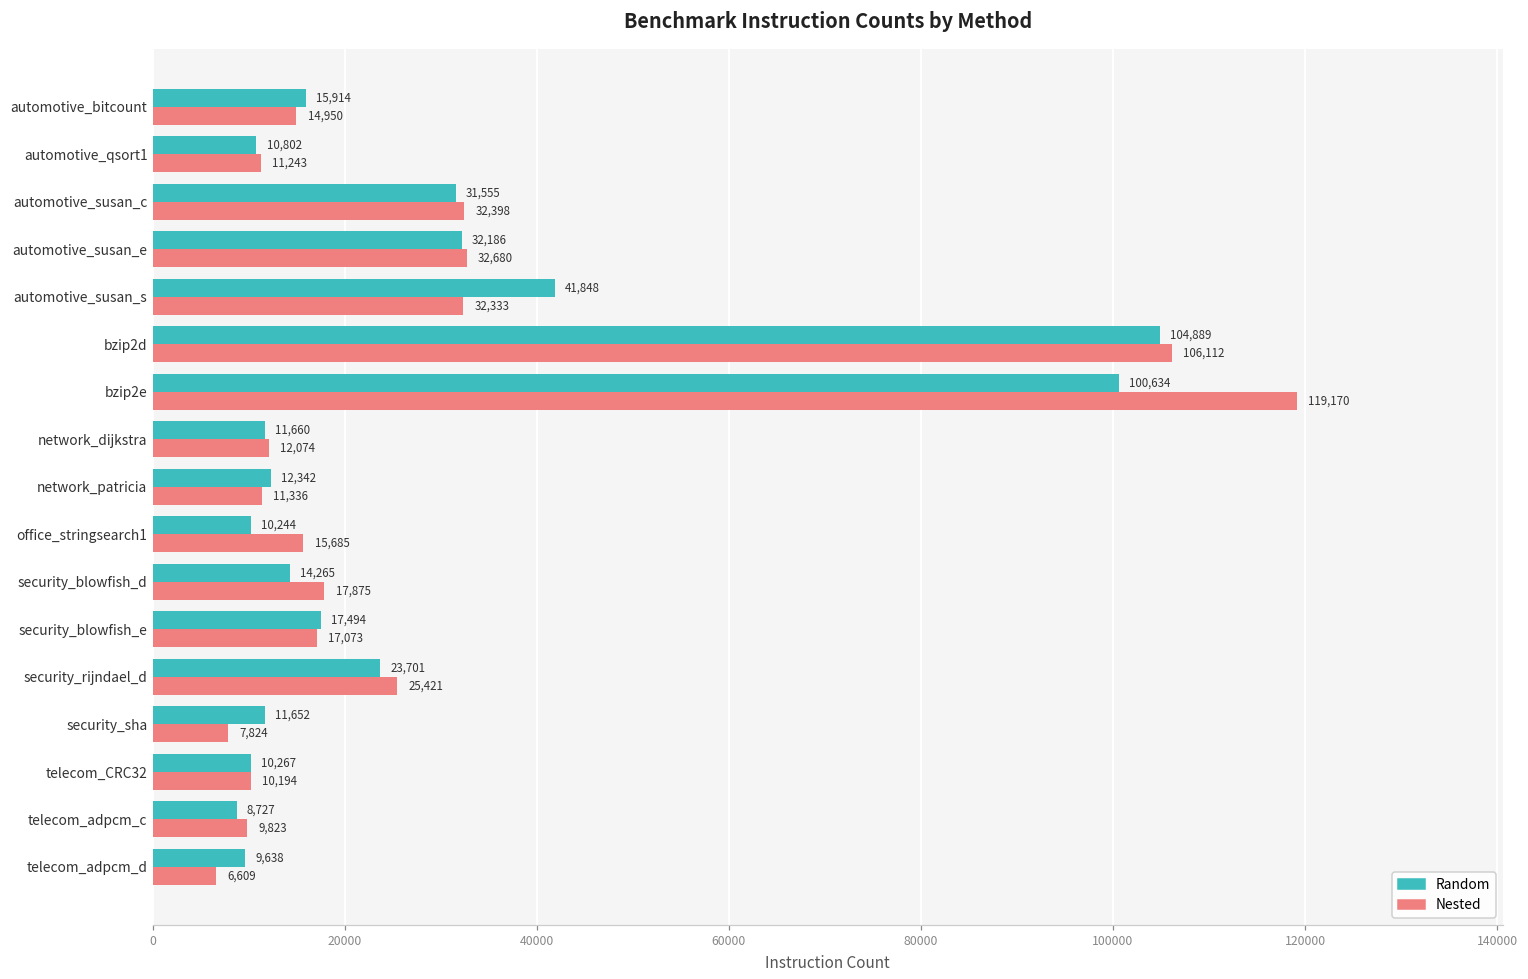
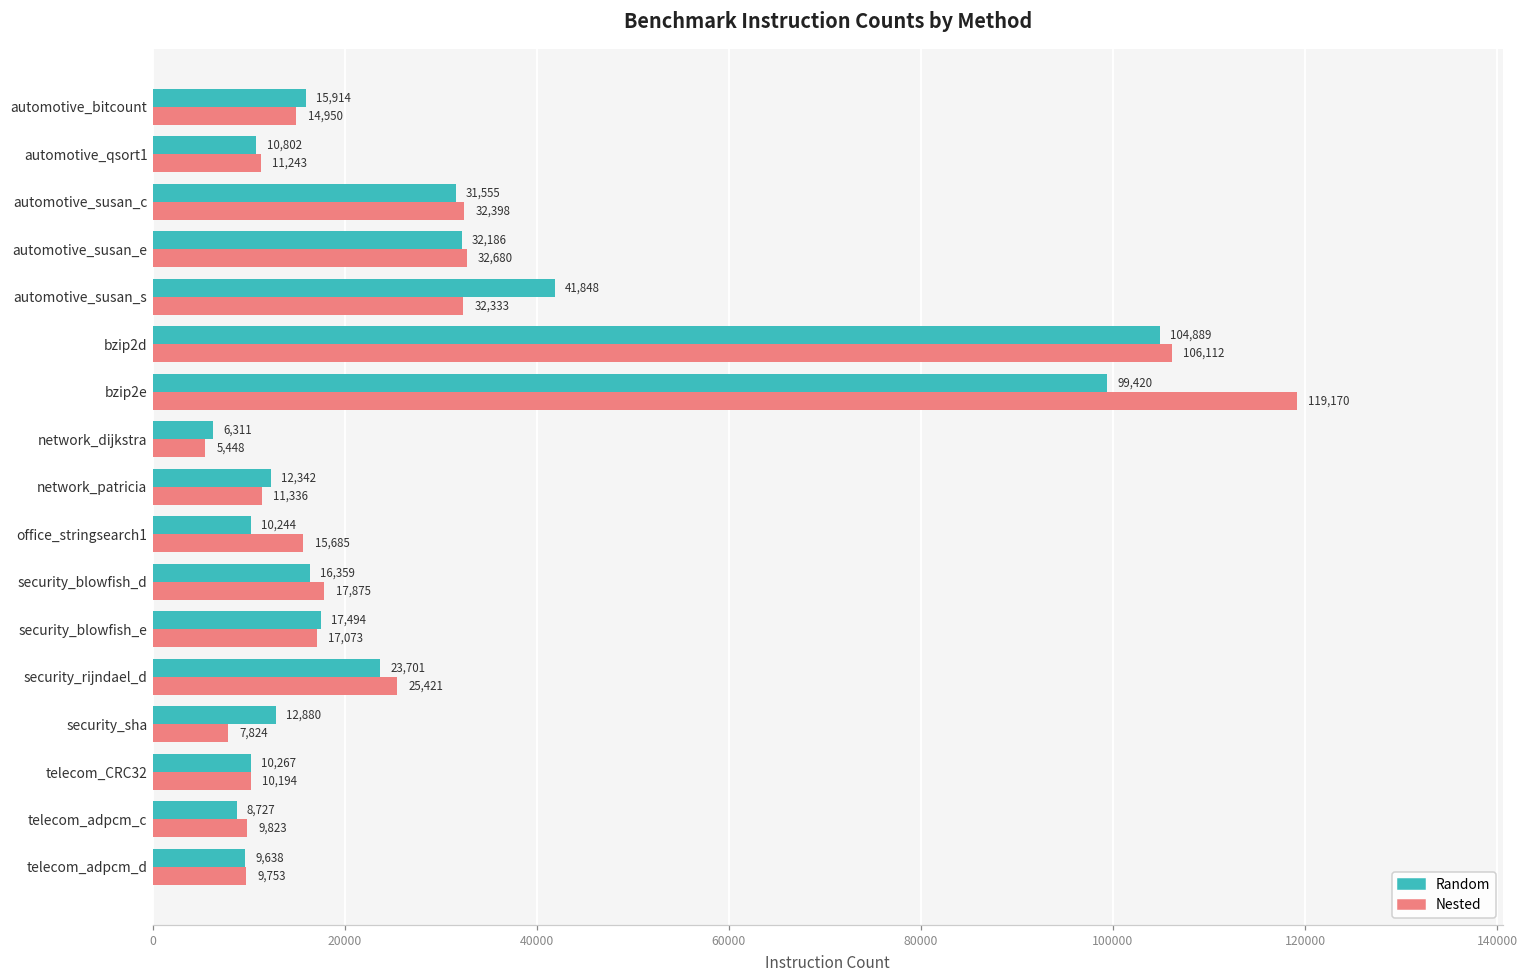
  {
    "Random": {
      "automotive_bitcount": "15,914",
      "automotive_qsort1": "10,802",
      "automotive_susan_c": "31,555",
      "automotive_susan_e": "32,186",
      "automotive_susan_s": "41,848",
      "bzip2d": "104,889",
-     "bzip2e": "100,634",
-     "network_dijkstra": "11,660",
+     "bzip2e": "99,420",
+     "network_dijkstra": "6,311",
      "network_patricia": "12,342",
      "office_stringsearch1": "10,244",
-     "security_blowfish_d": "14,265",
+     "security_blowfish_d": "16,359",
      "security_blowfish_e": "17,494",
      "security_rijndael_d": "23,701",
-     "security_sha": "11,652",
+     "security_sha": "12,880",
      "telecom_CRC32": "10,267",
      "telecom_adpcm_c": "8,727",
      "telecom_adpcm_d": "9,638"
    },
    "Nested": {
      "automotive_bitcount": "14,950",
      "automotive_qsort1": "11,243",
      "automotive_susan_c": "32,398",
      "automotive_susan_e": "32,680",
      "automotive_susan_s": "32,333",
      "bzip2d": "106,112",
      "bzip2e": "119,170",
-     "network_dijkstra": "12,074",
+     "network_dijkstra": "5,448",
      "network_patricia": "11,336",
      "office_stringsearch1": "15,685",
      "security_blowfish_d": "17,875",
      "security_blowfish_e": "17,073",
      "security_rijndael_d": "25,421",
      "security_sha": "7,824",
      "telecom_CRC32": "10,194",
      "telecom_adpcm_c": "9,823",
-     "telecom_adpcm_d": "6,609"
+     "telecom_adpcm_d": "9,753"
    }
  }
